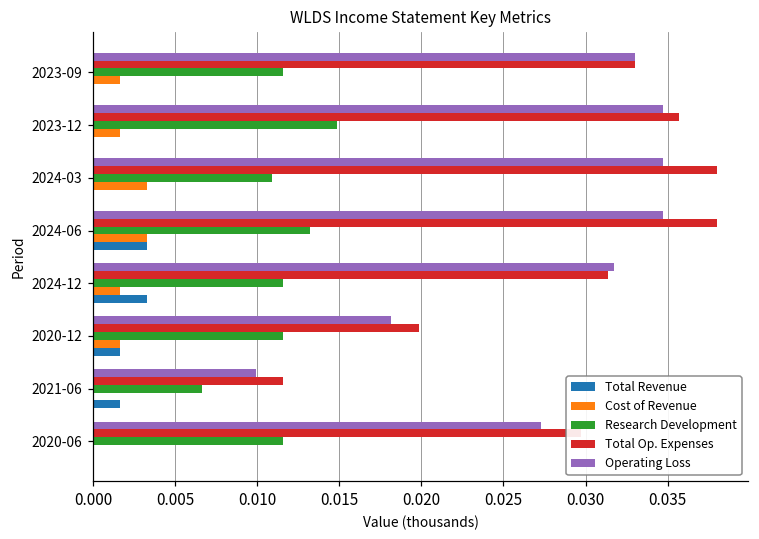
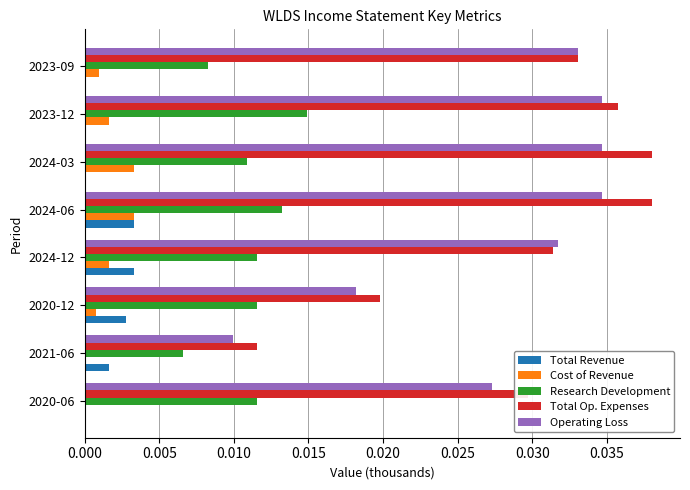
  {
    "Total Revenue": {
      "2023-09": 0.0000,
      "2023-12": 0.0000,
      "2024-03": 0.0000,
      "2024-06": 0.0033,
      "2024-12": 0.0033,
-     "2020-12": 0.0017,
+     "2020-12": 0.0027,
      "2021-06": 0.0017,
      "2020-06": 0.0000
    },
    "Cost of Revenue": {
-     "2023-09": 0.0017,
+     "2023-09": 0.0010,
      "2023-12": 0.0017,
      "2024-03": 0.0033,
      "2024-06": 0.0033,
      "2024-12": 0.0017,
-     "2020-12": 0.0017,
+     "2020-12": 0.0008,
      "2021-06": 0.0000,
      "2020-06": 0.0000
    },
    "Research Development": {
-     "2023-09": 0.0116,
+     "2023-09": 0.0083,
      "2023-12": 0.0149,
      "2024-03": 0.0109,
      "2024-06": 0.0132,
      "2024-12": 0.0116,
      "2020-12": 0.0116,
      "2021-06": 0.0066,
      "2020-06": 0.0116
    },
    "Total Op. Expenses": {
      "2023-09": 0.0330,
      "2023-12": 0.0357,
      "2024-03": 0.0380,
      "2024-06": 0.0380,
      "2024-12": 0.0314,
      "2020-12": 0.0198,
      "2021-06": 0.0116
    },
    "Operating Loss": {
      "2023-09": 0.0330,
      "2023-12": 0.0347,
      "2024-03": 0.0347,
      "2024-06": 0.0347,
      "2024-12": 0.0318,
      "2020-12": 0.0182,
      "2021-06": 0.0099,
      "2020-06": 0.0273
    }
  }
